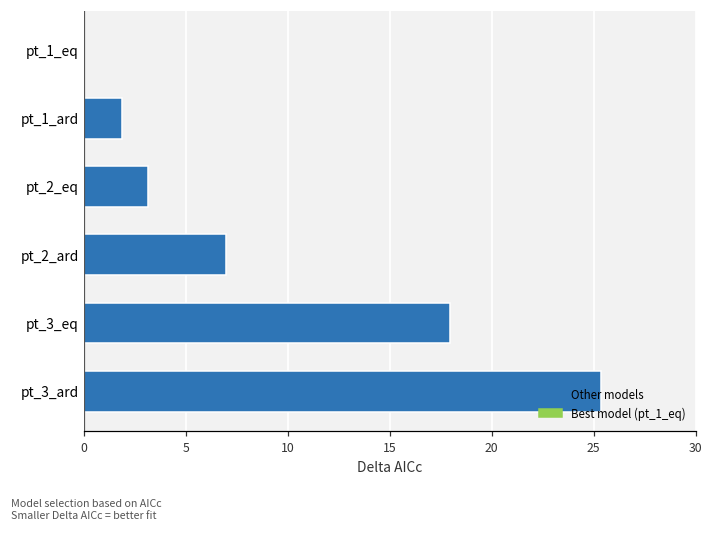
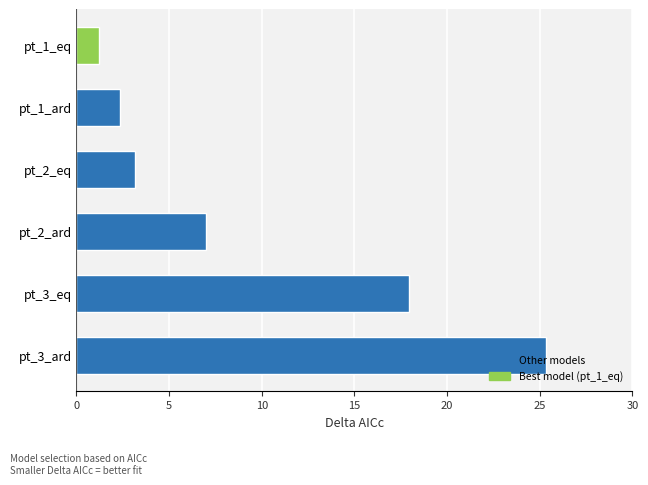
  {
-   "pt_1_eq": 0.0,
-   "pt_1_ard": 1.9,
+   "pt_1_eq": 1.2,
+   "pt_1_ard": 2.3,
    "pt_2_eq": 3.2,
    "pt_2_ard": 7.0,
    "pt_3_eq": 17.9,
    "pt_3_ard": 25.4
  }
